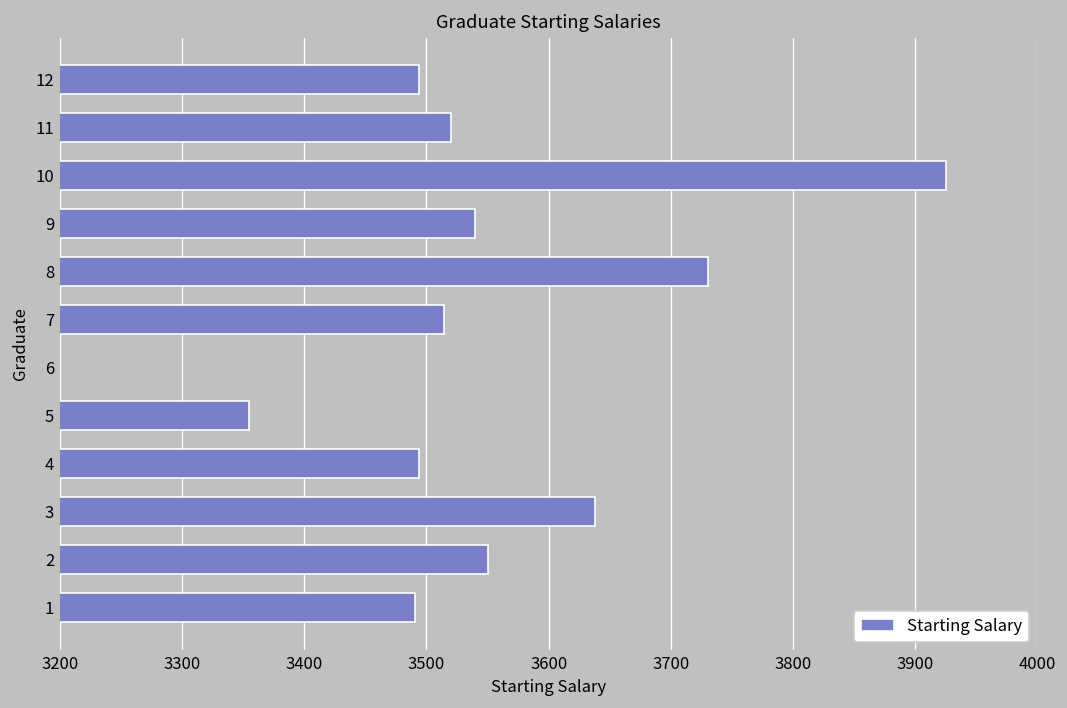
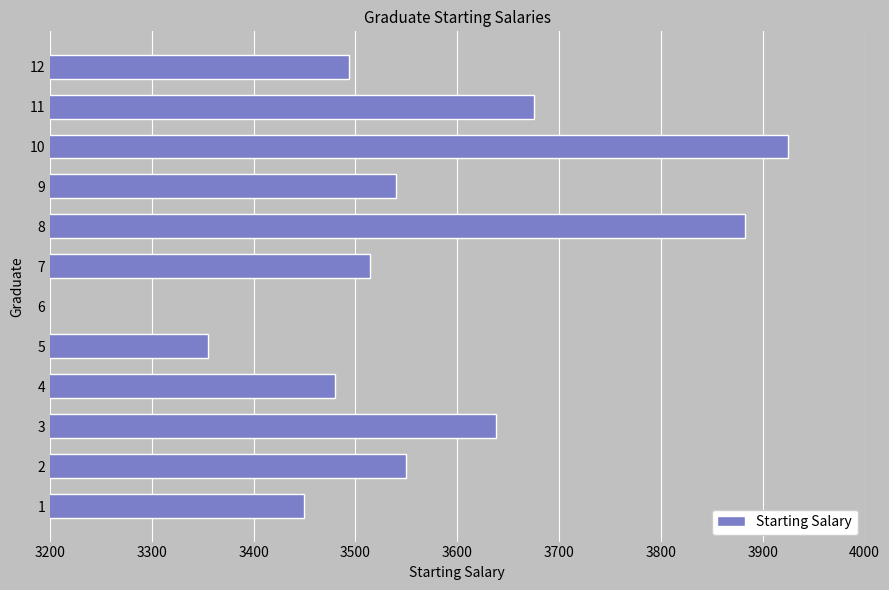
  {
    "12": 3494,
-   "11": 3520,
+   "11": 3675,
    "10": 3925,
    "9": 3540,
-   "8": 3730,
+   "8": 3883,
    "7": 3514,
    "5": 3355,
-   "4": 3494,
+   "4": 3480,
    "3": 3638,
    "2": 3550,
-   "1": 3491
+   "1": 3450
  }
